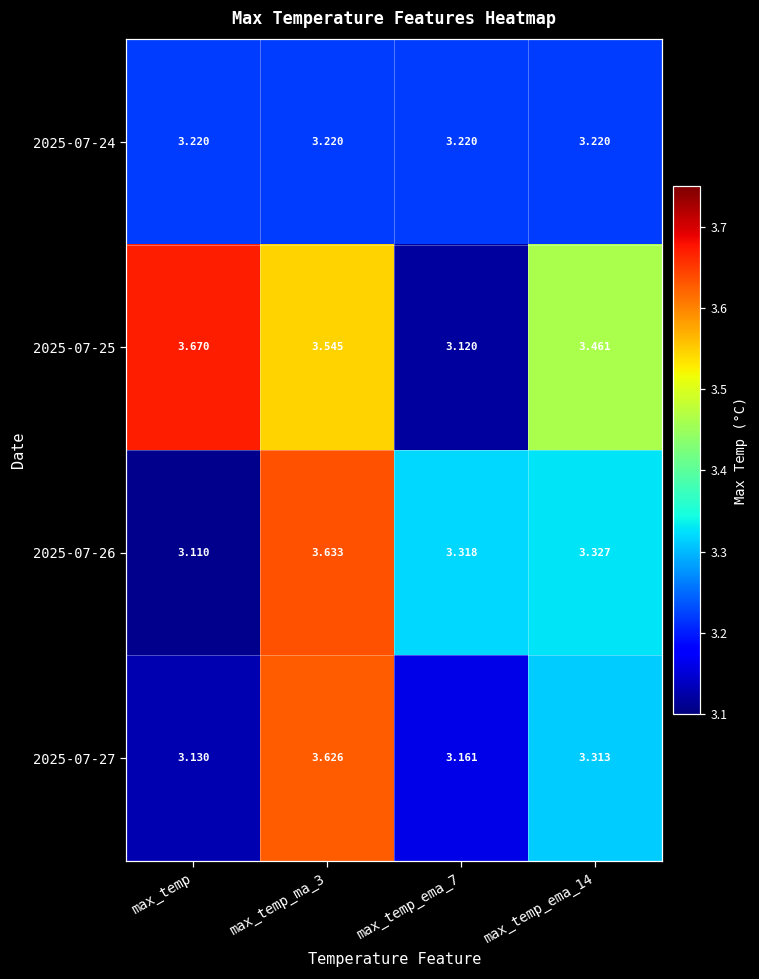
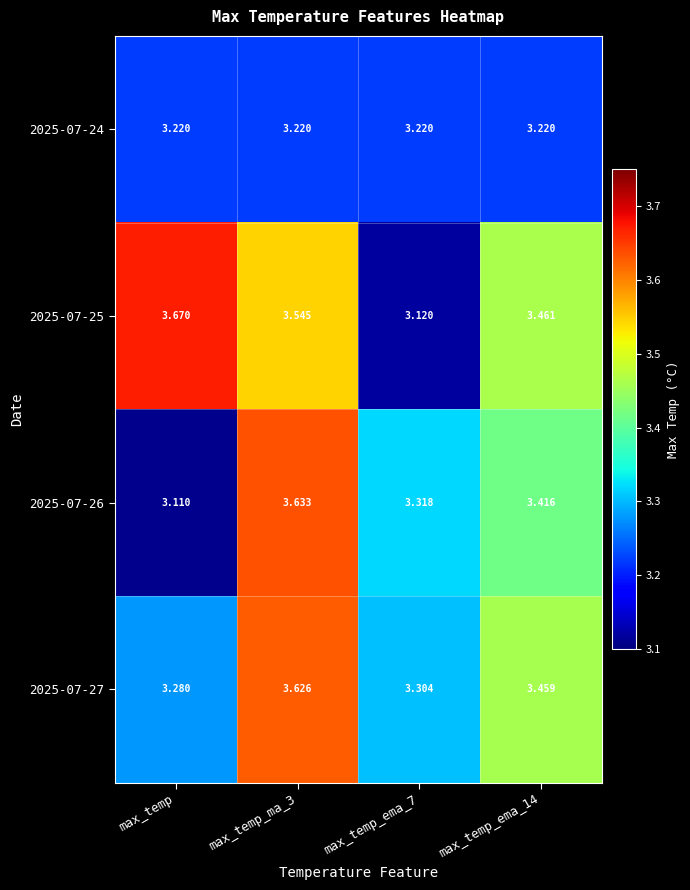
  {
    "2025-07-24": {
      "max_temp": 3.220,
      "max_temp_ma_3": 3.220,
      "max_temp_ema_7": 3.220,
      "max_temp_ema_14": 3.220
    },
    "2025-07-25": {
      "max_temp": 3.670,
      "max_temp_ma_3": 3.545,
      "max_temp_ema_7": 3.120,
      "max_temp_ema_14": 3.461
    },
    "2025-07-26": {
      "max_temp": 3.110,
      "max_temp_ma_3": 3.633,
      "max_temp_ema_7": 3.318,
-     "max_temp_ema_14": 3.327
+     "max_temp_ema_14": 3.416
    },
    "2025-07-27": {
-     "max_temp": 3.130,
+     "max_temp": 3.280,
      "max_temp_ma_3": 3.626,
-     "max_temp_ema_7": 3.161,
-     "max_temp_ema_14": 3.313
+     "max_temp_ema_7": 3.304,
+     "max_temp_ema_14": 3.459
    }
  }
